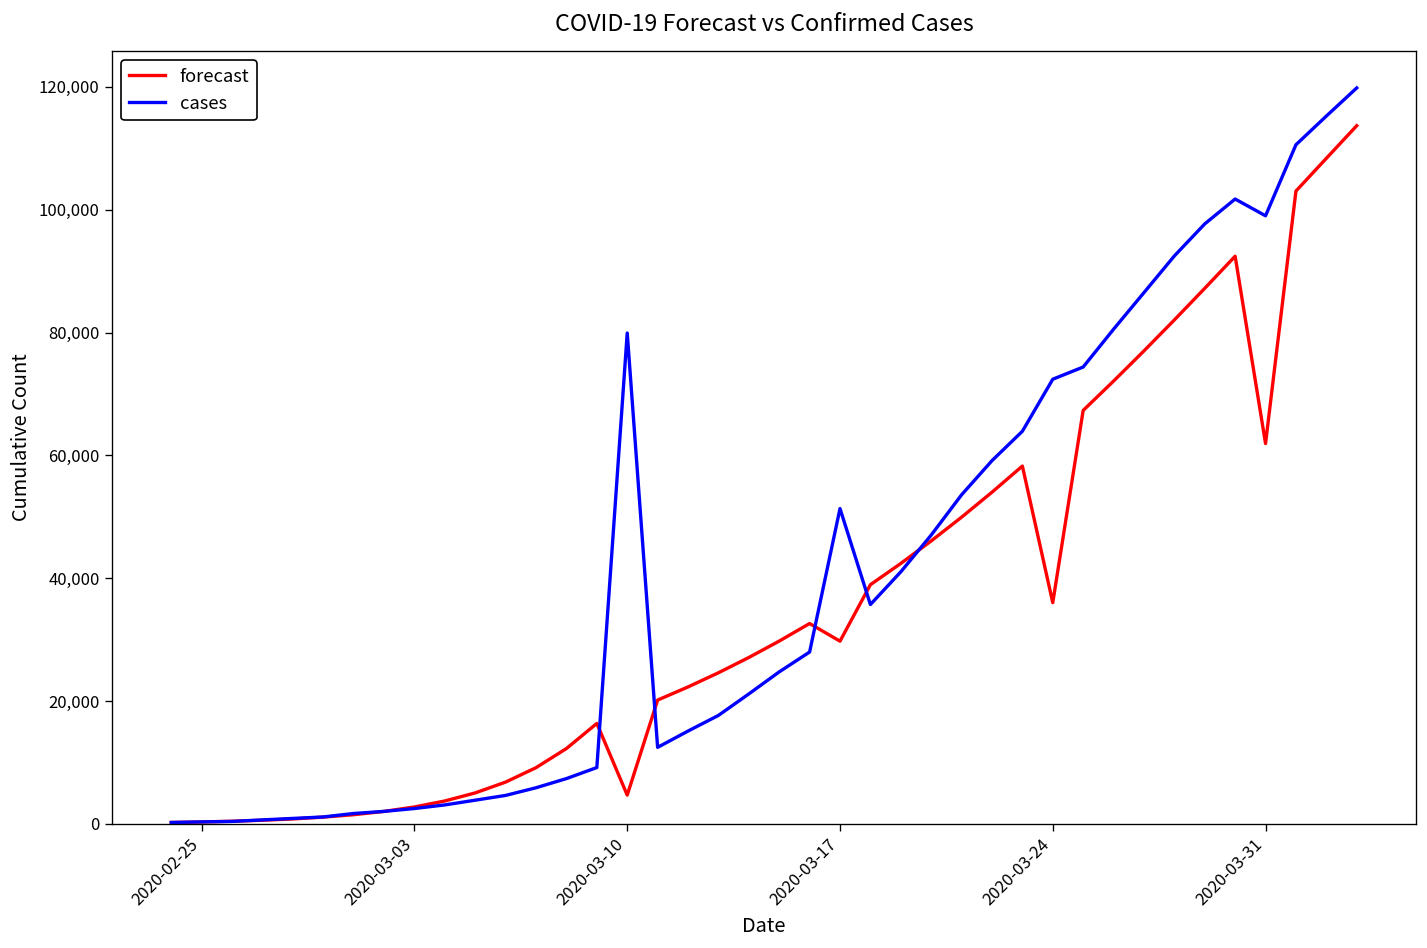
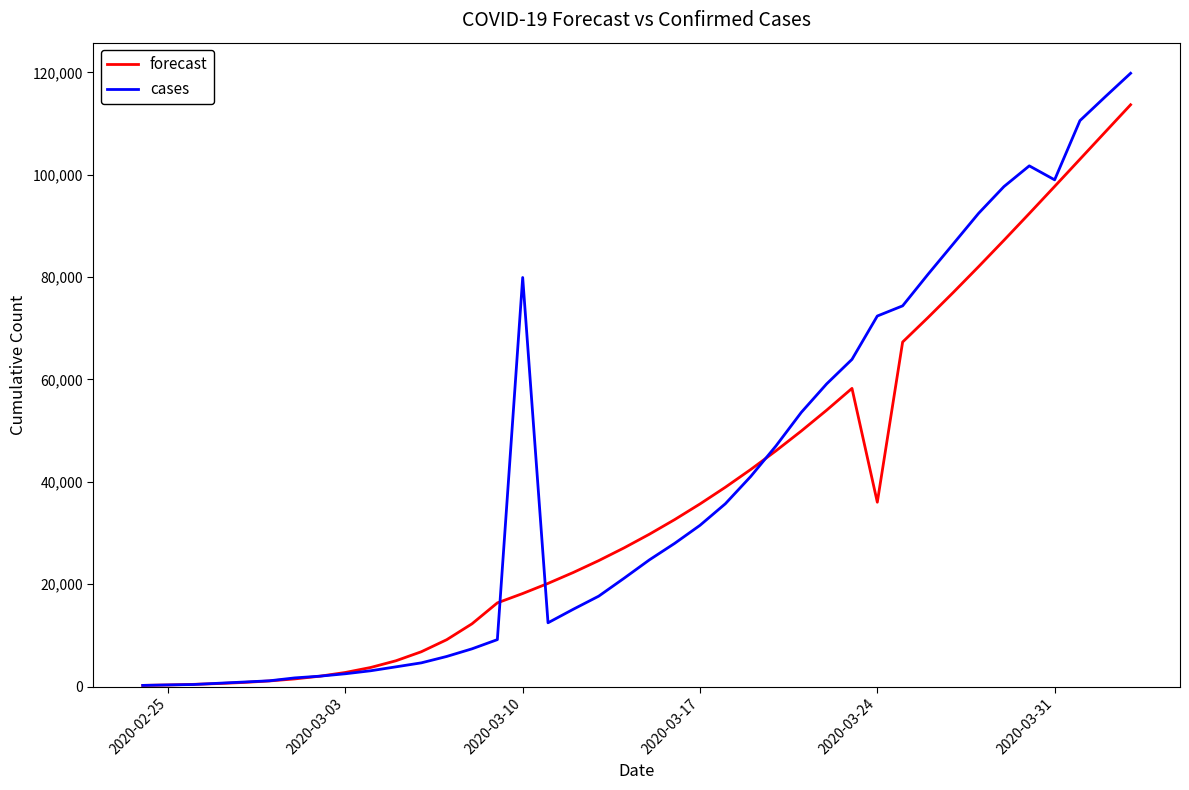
  {
    "forecast": {
-     "2020-03-10": "5,000",
-     "2020-03-17": "30,000",
+     "2020-03-10": "18,000",
+     "2020-03-17": "36,000",
      "2020-03-24": "36,000",
-     "2020-03-31": "62,000"
+     "2020-03-31": "98,000"
    },
    "cases": {
      "2020-03-10": "80,000",
-     "2020-03-17": "51,000",
+     "2020-03-17": "32,000",
      "2020-03-24": "72,000",
      "2020-03-31": "99,000"
    }
  }
